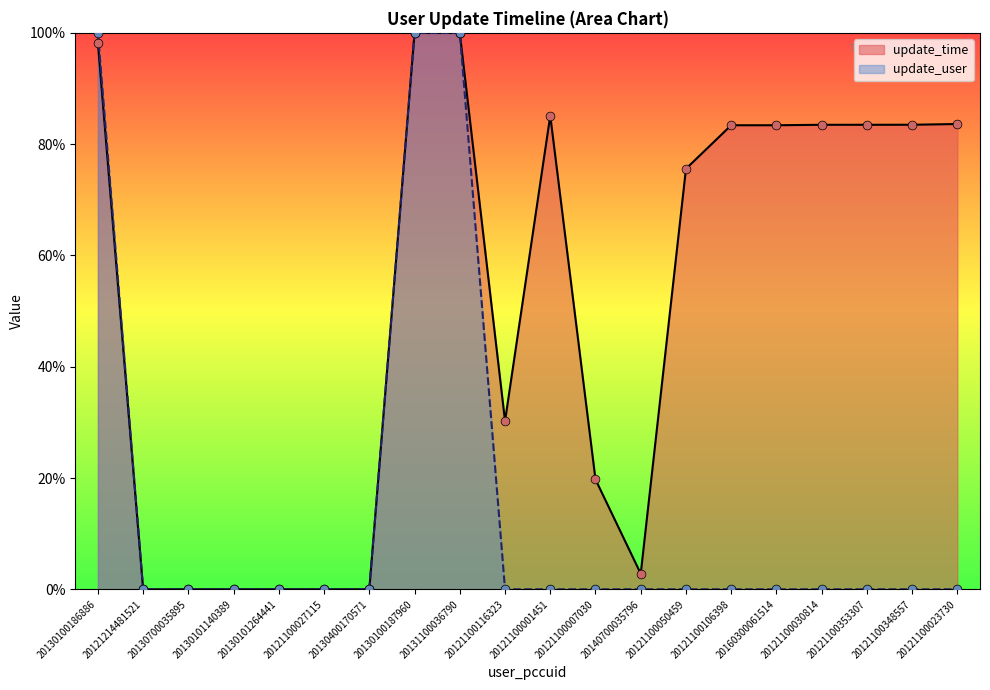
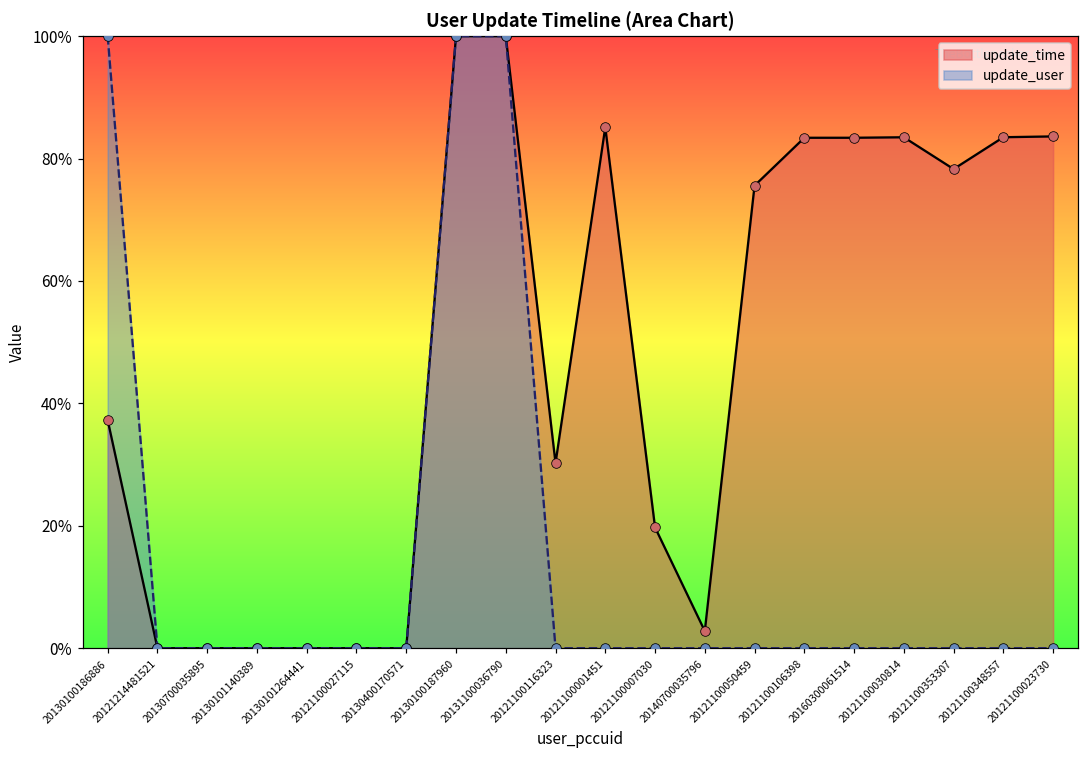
  {
    "update_time": {
-     "20130100186886": "98%",
+     "20130100186886": "37%",
      "20121100116323": "30%",
      "20121100001451": "85%",
      "20121100007030": "20%",
      "20140700035796": "3%",
      "20121100050459": "76%",
      "20121100106398": "83%",
      "20160300061514": "83%",
      "20121100030814": "83%",
-     "20121100353307": "83%",
+     "20121100353307": "78%",
      "20121100348557": "83%",
      "20121100023730": "84%"
    },
    "update_user": {
      "20130100186886": "100%",
      "20121100116323": "0%",
      "20121100001451": "0%",
      "20121100007030": "0%",
      "20140700035796": "0%",
      "20121100050459": "0%",
      "20121100106398": "0%",
      "20160300061514": "0%",
      "20121100030814": "0%",
      "20121100353307": "0%",
      "20121100348557": "0%",
      "20121100023730": "0%"
    }
  }
